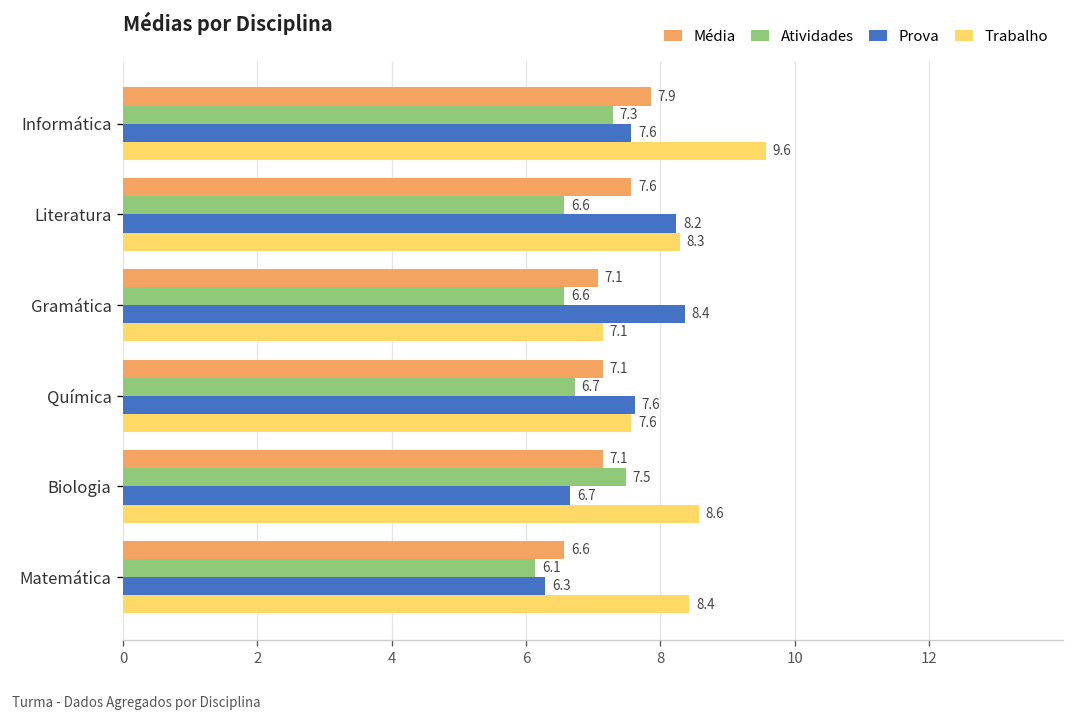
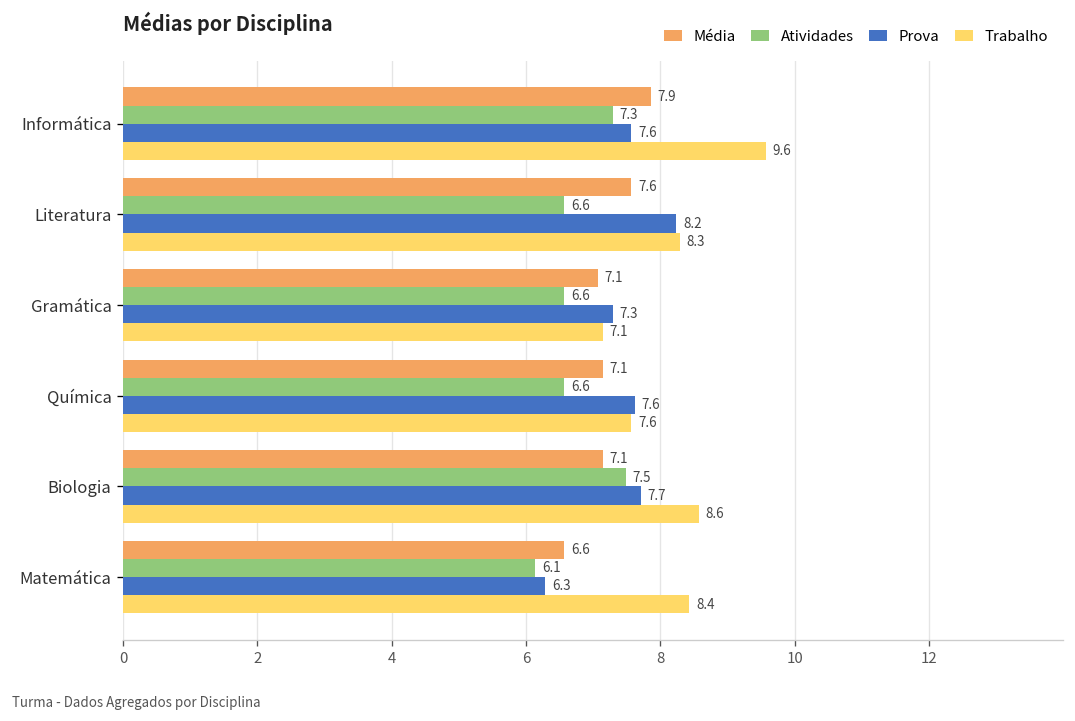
  {
    "Atividades": {
      "Informática": 7.3,
      "Literatura": 6.6,
      "Gramática": 6.6,
-     "Química": 6.7,
+     "Química": 6.6,
      "Biologia": 7.5,
      "Matemática": 6.1
    },
    "Prova": {
      "Informática": 7.6,
      "Literatura": 8.2,
-     "Gramática": 8.4,
+     "Gramática": 7.3,
      "Química": 7.6,
-     "Biologia": 6.7,
+     "Biologia": 7.7,
      "Matemática": 6.3
    }
  }
